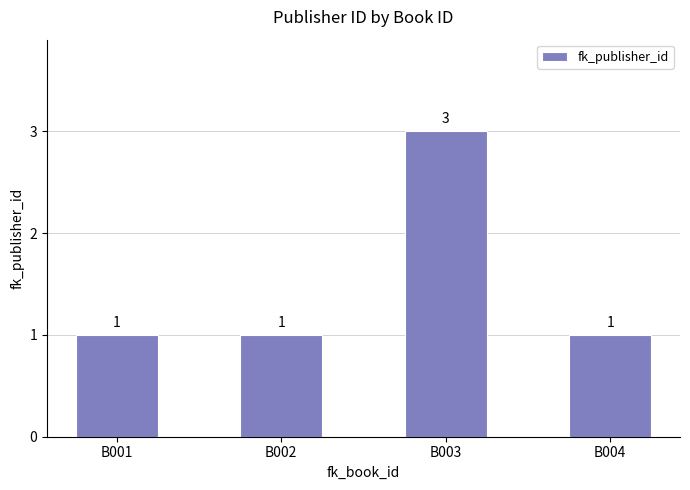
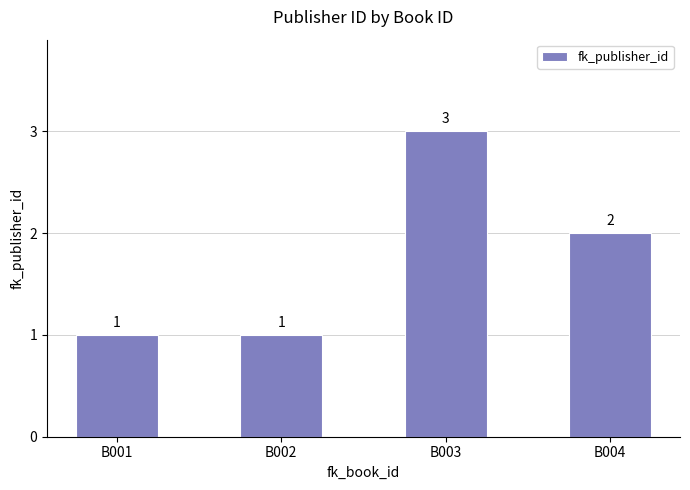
  {
    "B001": 1,
    "B002": 1,
    "B003": 3,
-   "B004": 1
+   "B004": 2
  }
